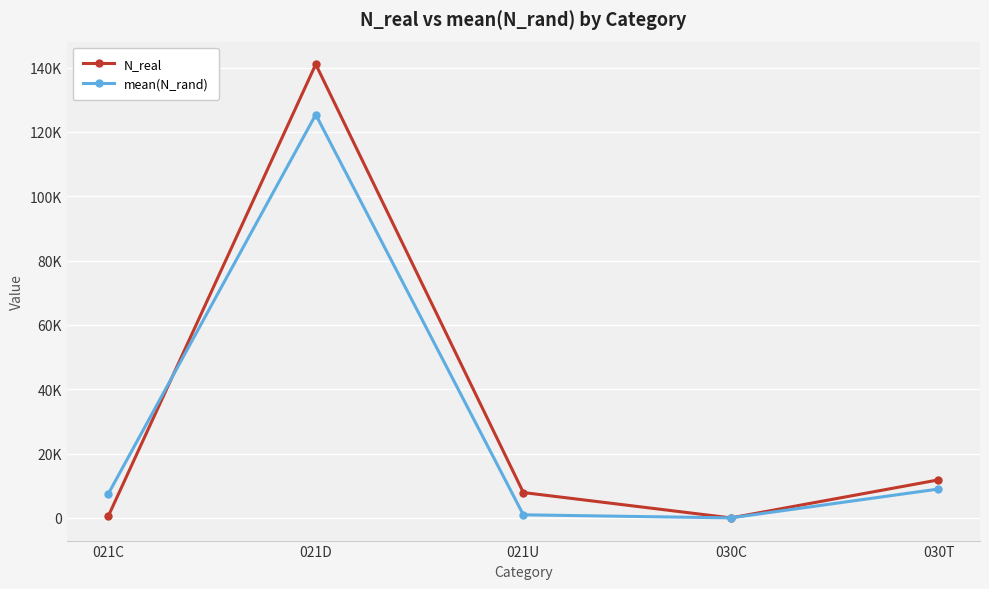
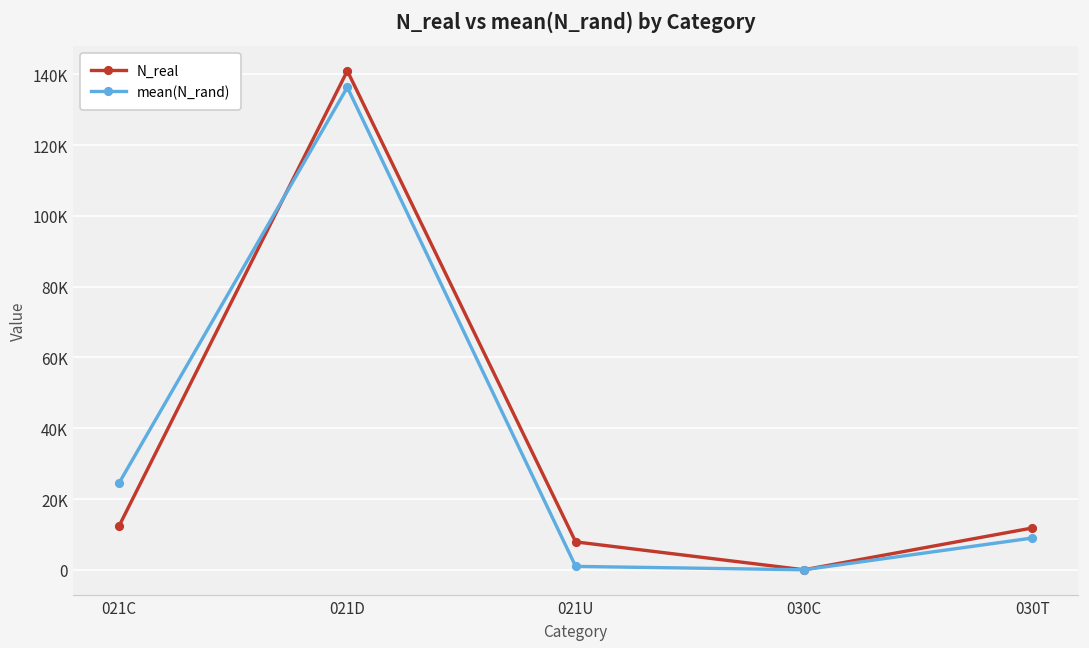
  {
    "N_real": {
-     "021C": 0,
+     "021C": 12000,
      "021D": 141000,
      "021U": 8000,
      "030T": 12000
    },
    "mean(N_rand)": {
-     "021C": 7000,
-     "021D": 125000,
+     "021C": 24000,
+     "021D": 136000,
      "021U": 1000,
      "030T": 9000
    }
  }
